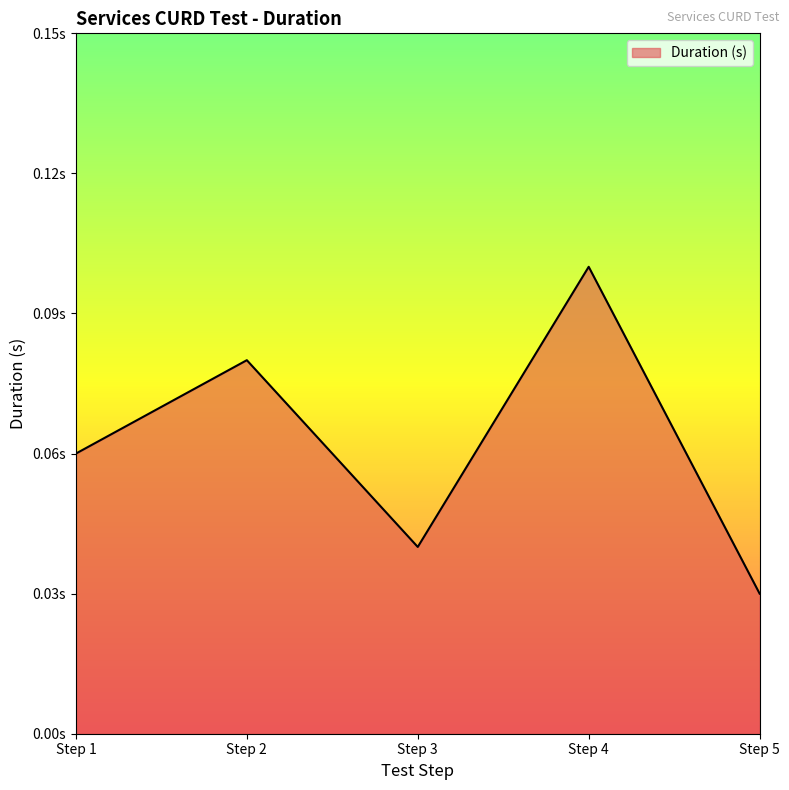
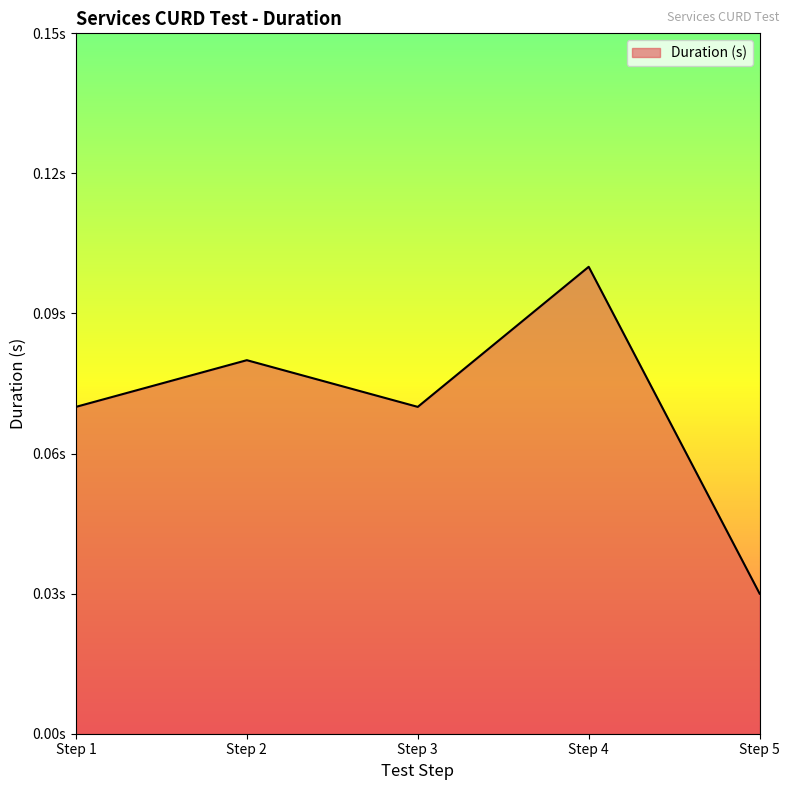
  {
-   "Step 1": "0.06s",
+   "Step 1": "0.07s",
    "Step 2": "0.08s",
-   "Step 3": "0.04s",
+   "Step 3": "0.07s",
    "Step 4": "0.10s",
    "Step 5": "0.03s"
  }
